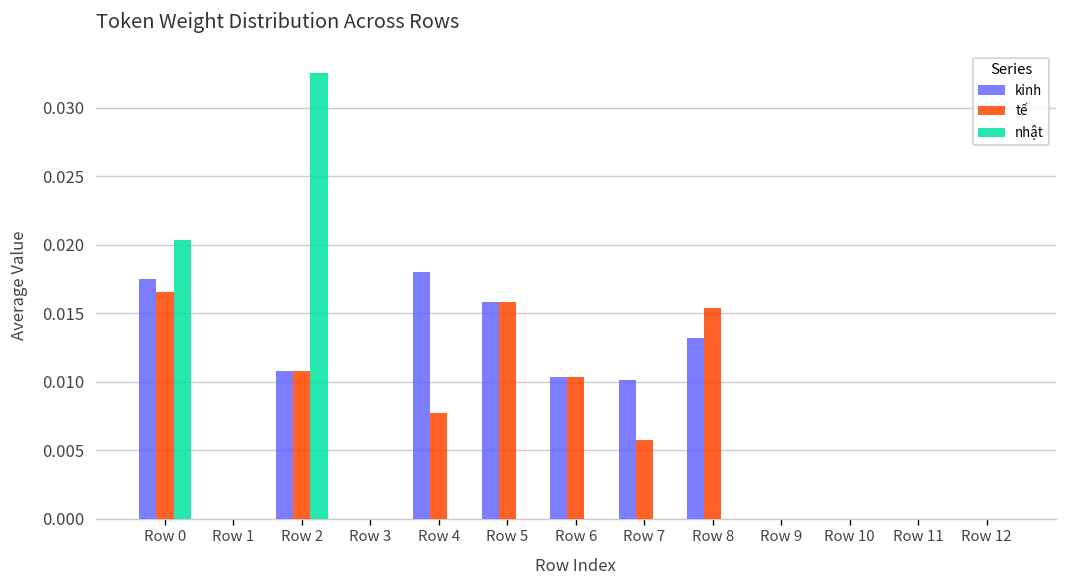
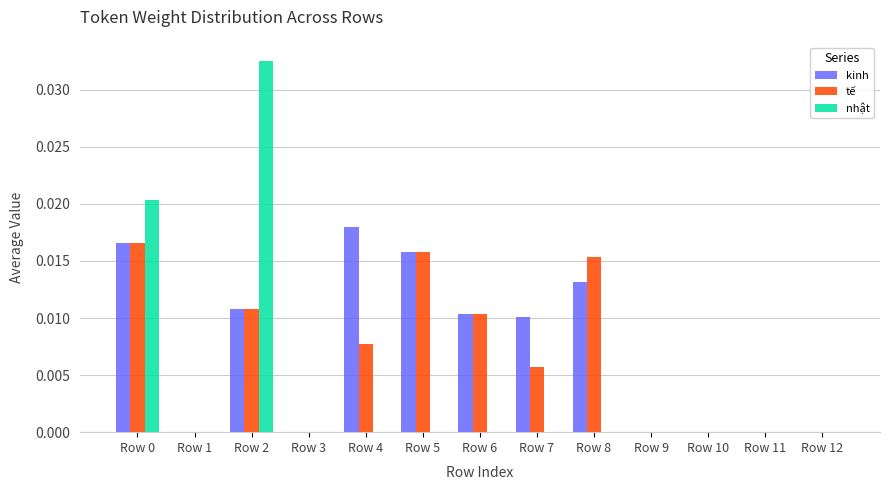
  {
    "kinh": {
-     "Row 0": 0.0175,
+     "Row 0": 0.0165,
      "Row 1": 0.0000,
      "Row 2": 0.0108,
      "Row 3": 0.0000,
      "Row 4": 0.0180,
      "Row 5": 0.0158,
      "Row 6": 0.0103,
      "Row 7": 0.0101,
      "Row 8": 0.0132,
      "Row 9": 0.0000,
      "Row 10": 0.0000,
      "Row 11": 0.0000,
      "Row 12": 0.0000
    },
    "tế": {
      "Row 0": 0.0165,
      "Row 1": 0.0000,
      "Row 2": 0.0108,
      "Row 3": 0.0000,
      "Row 4": 0.0077,
      "Row 5": 0.0158,
      "Row 6": 0.0103,
      "Row 7": 0.0057,
      "Row 8": 0.0154,
      "Row 9": 0.0000,
      "Row 10": 0.0000,
      "Row 11": 0.0000,
      "Row 12": 0.0000
    },
    "nhật": {
      "Row 0": 0.0204,
      "Row 1": 0.0000,
      "Row 2": 0.0325,
      "Row 3": 0.0000,
      "Row 4": 0.0000,
      "Row 5": 0.0000,
      "Row 6": 0.0000,
      "Row 7": 0.0000,
      "Row 8": 0.0000,
      "Row 9": 0.0000,
      "Row 10": 0.0000,
      "Row 11": 0.0000,
      "Row 12": 0.0000
    }
  }
